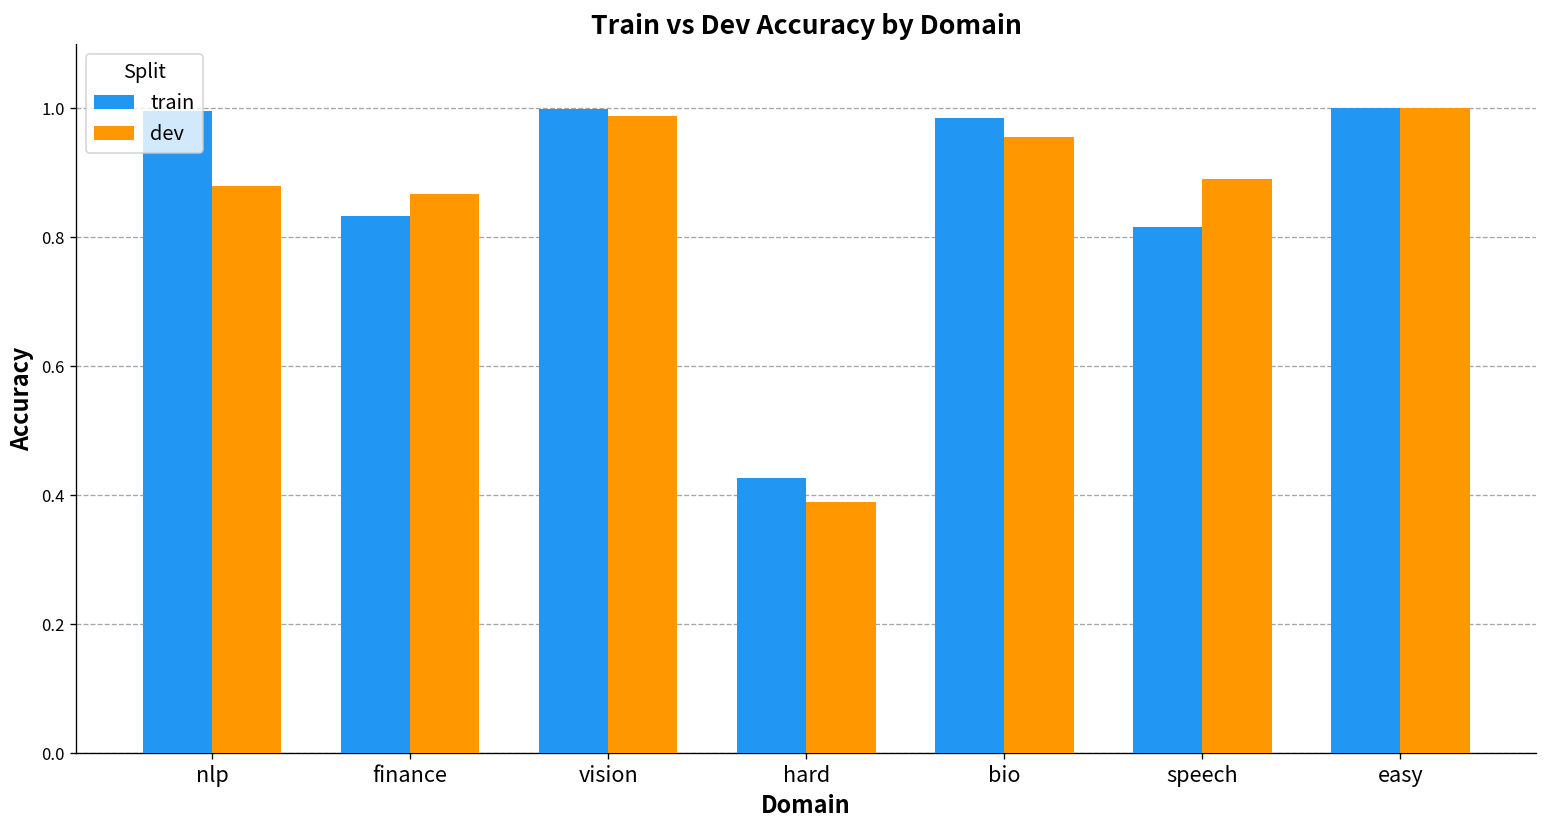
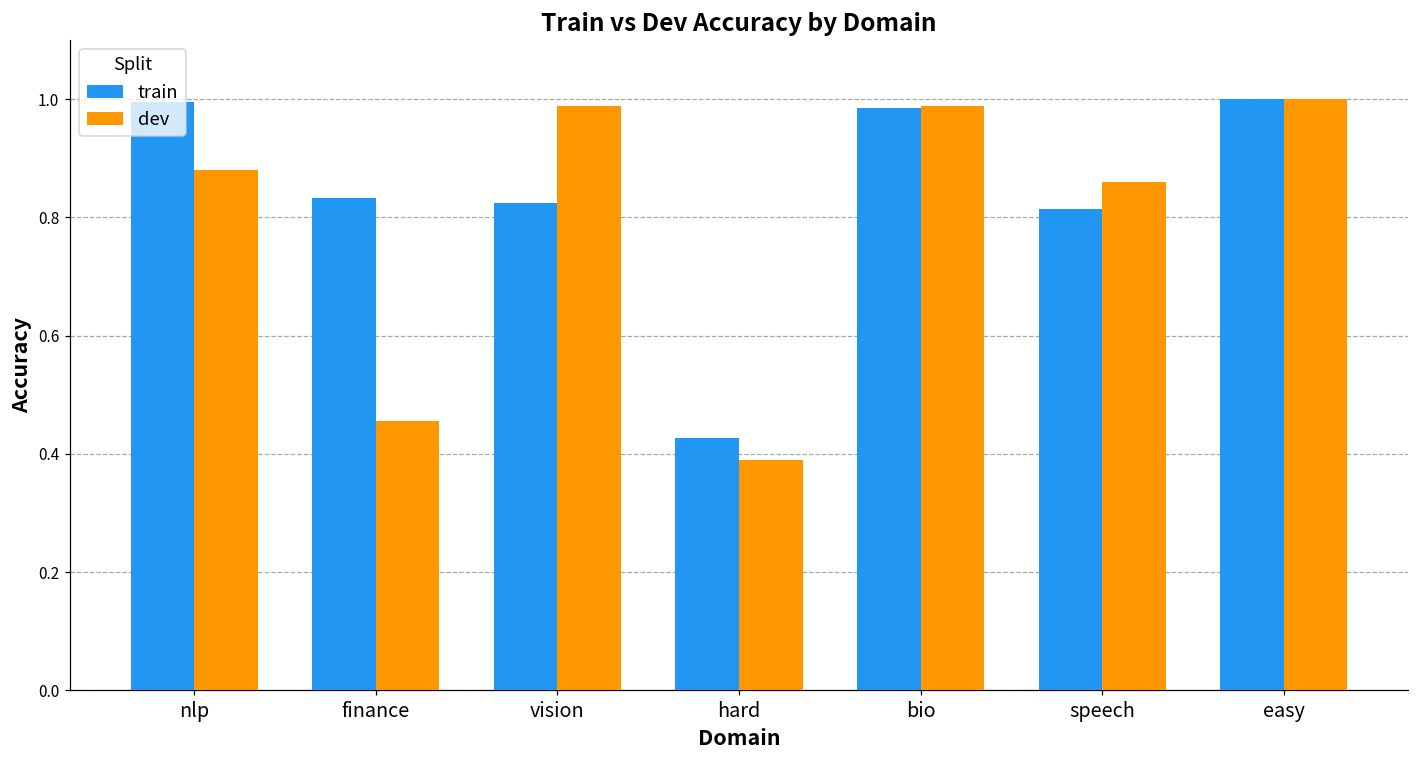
  {
    "train": {
      "finance": 0.83,
-     "vision": 1.00,
+     "vision": 0.83,
      "hard": 0.43,
      "bio": 0.98,
      "speech": 0.82,
      "easy": 1.00
    },
    "dev": {
      "nlp": 0.88,
-     "finance": 0.87,
+     "finance": 0.46,
      "vision": 0.99,
      "hard": 0.39,
-     "bio": 0.96,
-     "speech": 0.89,
+     "bio": 0.99,
+     "speech": 0.86,
      "easy": 1.00
    }
  }
